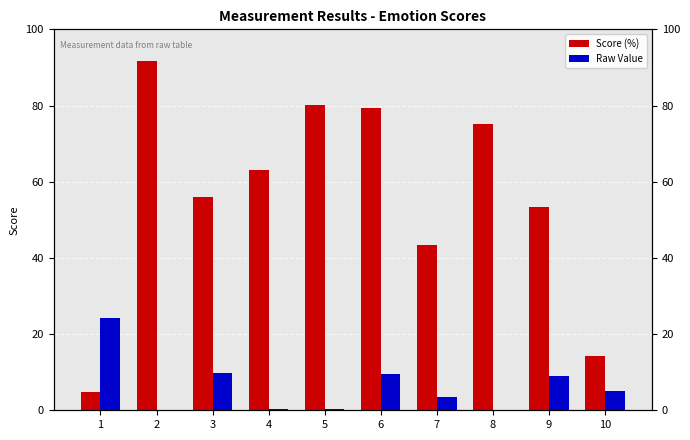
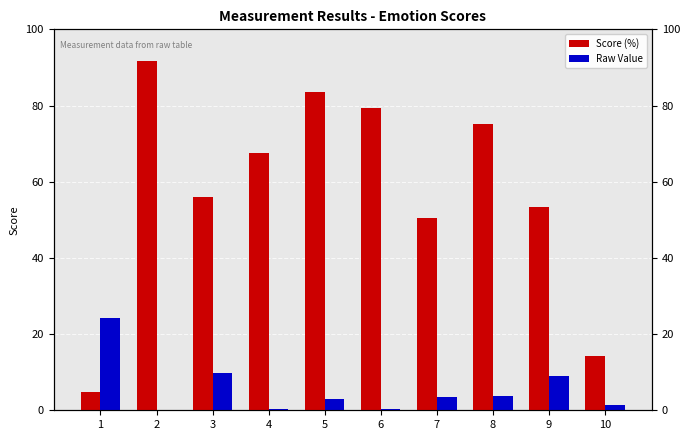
  {
    "Score (%)": {
      "1": 5,
      "2": 92,
      "3": 56,
-     "4": 63,
-     "5": 80,
+     "4": 68,
+     "5": 83,
      "6": 79,
-     "7": 44,
+     "7": 50,
      "8": 75,
      "9": 53,
      "10": 14
    },
    "Raw Value": {
      "1": 24,
      "3": 10,
-     "5": 0,
-     "6": 9,
+     "5": 3,
+     "6": 0,
      "7": 4,
-     "8": 0,
+     "8": 4,
      "9": 9,
-     "10": 5
+     "10": 1
    }
  }
